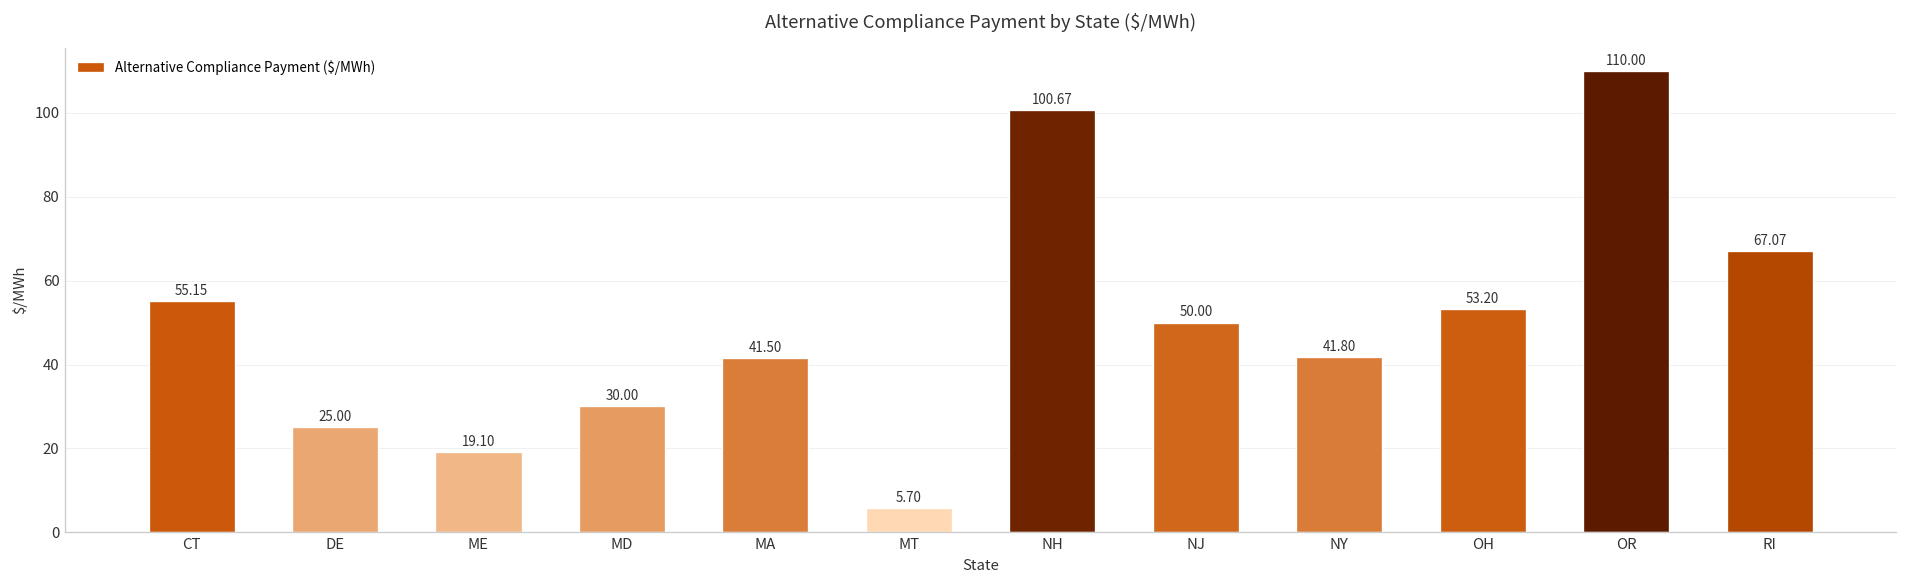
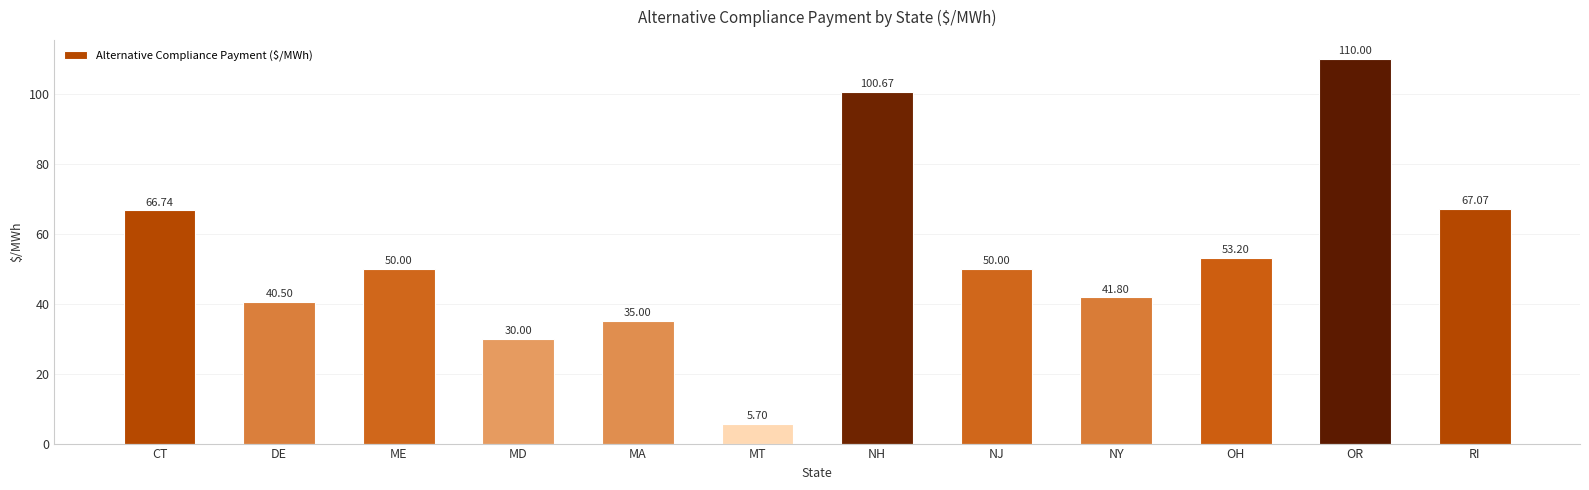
  {
-   "CT": 55.15,
-   "DE": 25.00,
-   "ME": 19.10,
+   "CT": 66.74,
+   "DE": 40.50,
+   "ME": 50.00,
    "MD": 30.00,
-   "MA": 41.50,
+   "MA": 35.00,
    "MT": 5.70,
    "NH": 100.67,
    "NJ": 50.00,
    "NY": 41.80,
    "OH": 53.20,
    "OR": 110.00,
    "RI": 67.07
  }
